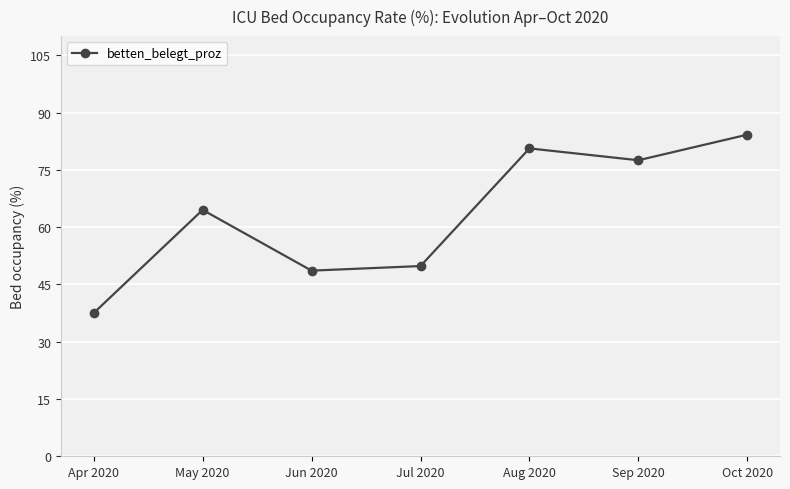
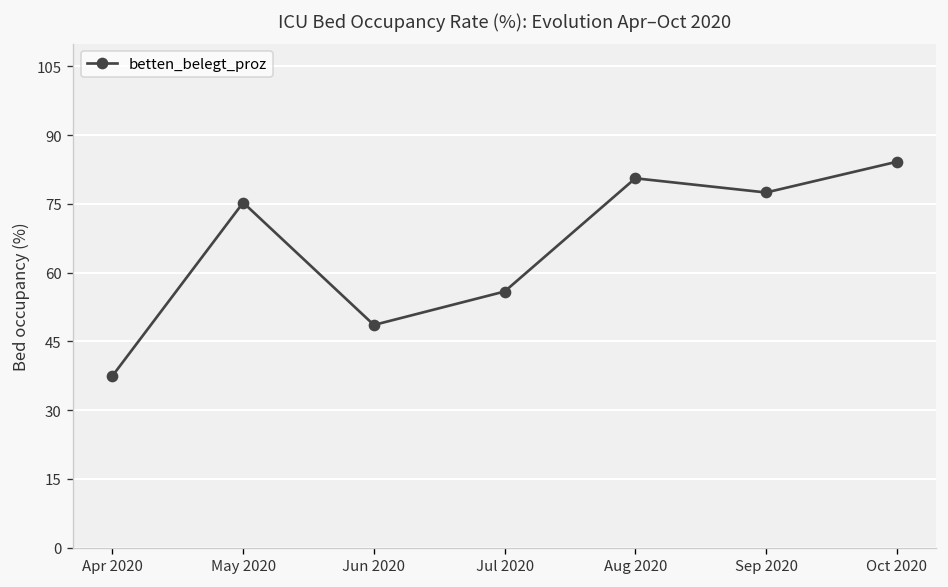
  {
    "Apr 2020": 38,
-   "May 2020": 65,
+   "May 2020": 75,
    "Jun 2020": 49,
-   "Jul 2020": 50,
+   "Jul 2020": 56,
    "Aug 2020": 81,
    "Sep 2020": 78,
    "Oct 2020": 84
  }
